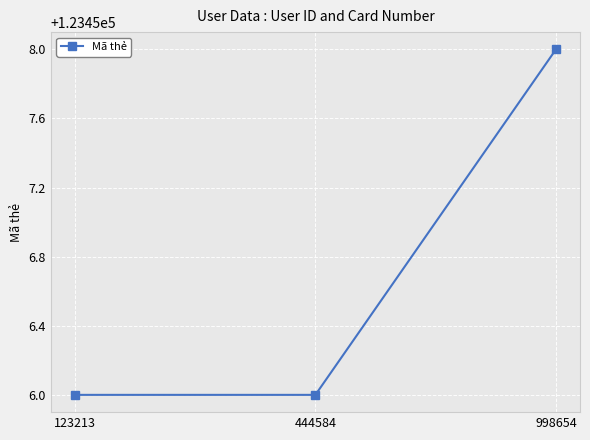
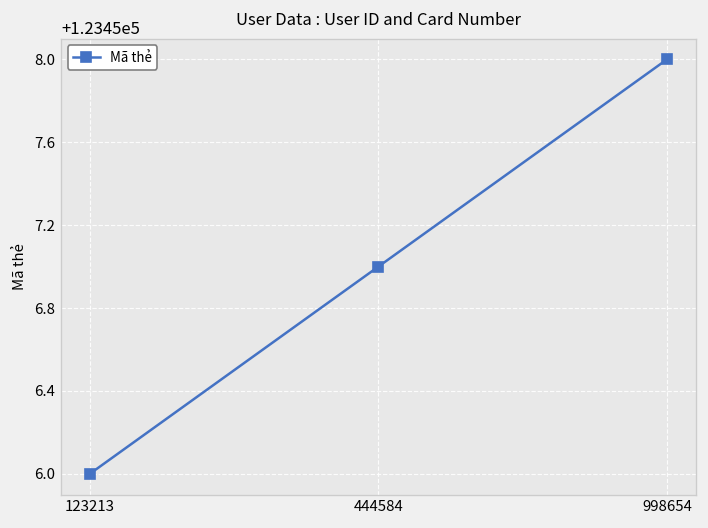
  {
    "123213": 123456,
-   "444584": 123456,
+   "444584": 123457,
    "998654": 123458
  }
